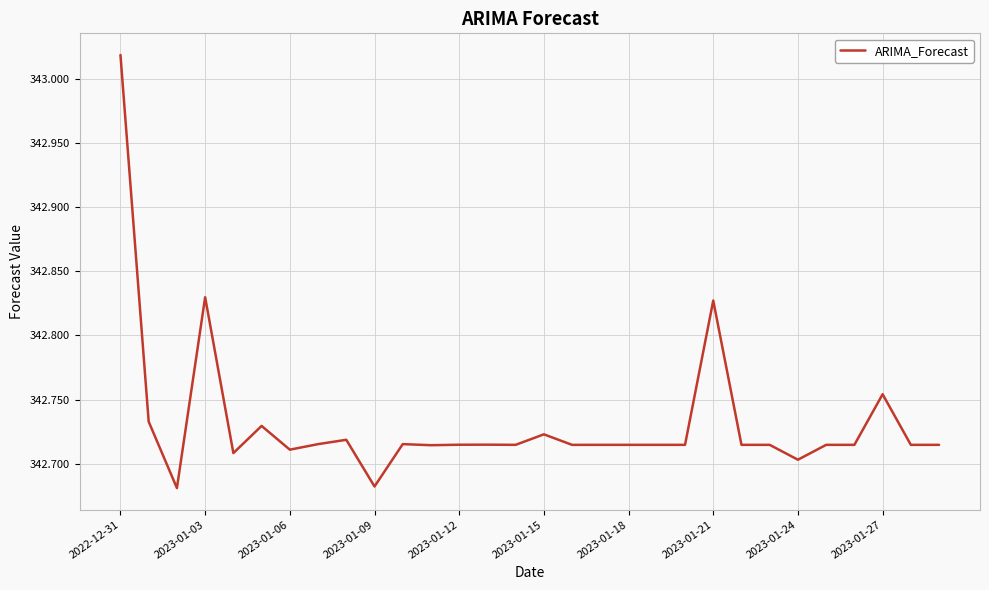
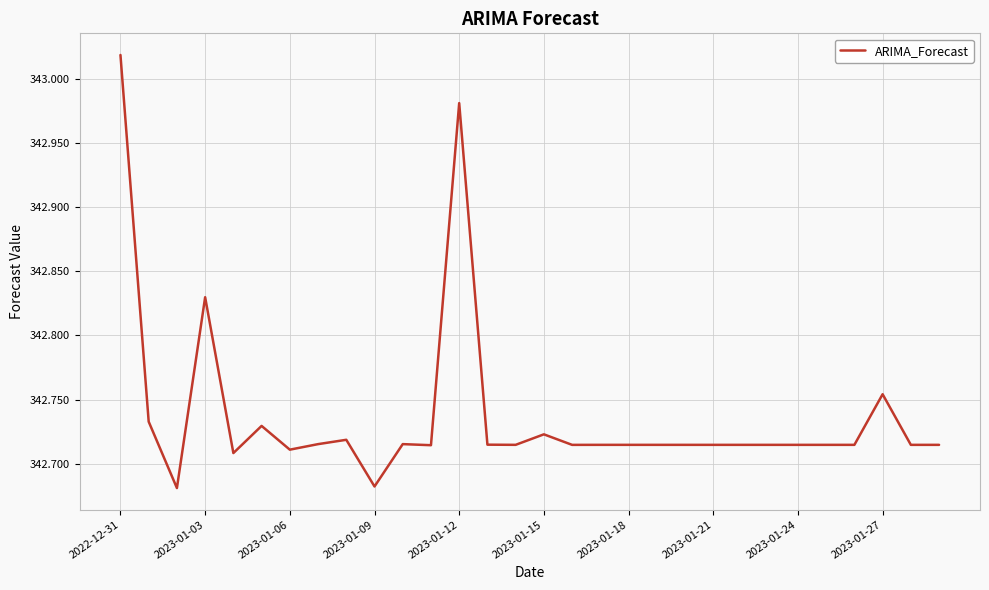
  {
    "2022-12-31": 343.018,
    "2023-01-03": 342.830,
    "2023-01-06": 342.711,
    "2023-01-09": 342.682,
-   "2023-01-12": 342.715,
+   "2023-01-12": 342.981,
    "2023-01-15": 342.723,
    "2023-01-18": 342.715,
-   "2023-01-21": 342.827,
-   "2023-01-24": 342.703,
+   "2023-01-21": 342.715,
+   "2023-01-24": 342.715,
    "2023-01-27": 342.754
  }
